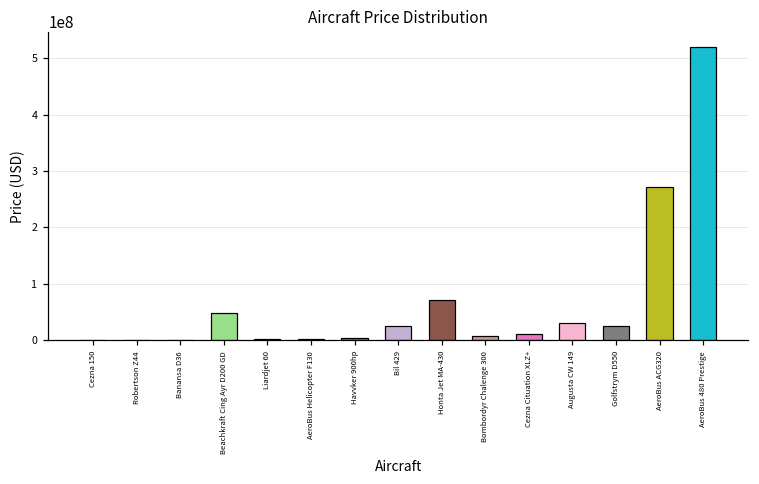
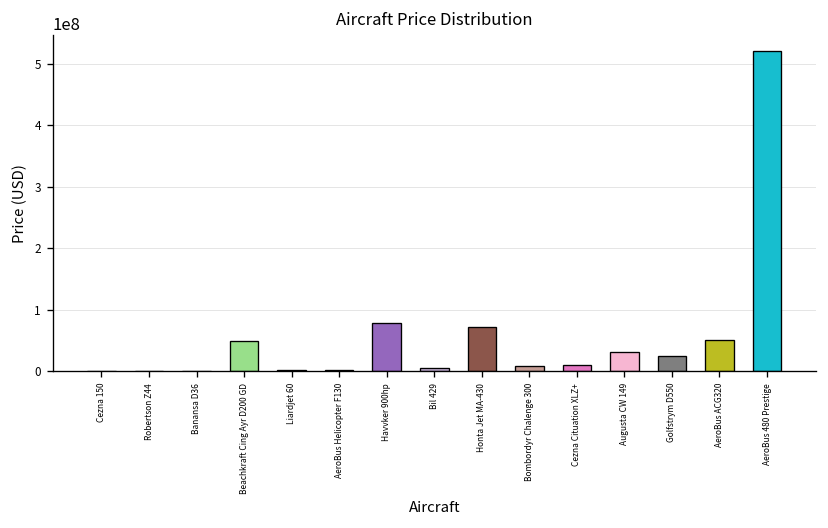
  {
    "Beachkraft Cing Ayr D200 GD": 50000000,
-   "Havvker 900hp": 0,
-   "Bil 429": 30000000,
+   "Havvker 900hp": 80000000,
+   "Bil 429": 10000000,
    "Honta Jet MA-430": 70000000,
    "Bombordyr Chalenge 300": 10000000,
    "Cezna Cituation XLZ+": 10000000,
    "Augusta CW 149": 30000000,
    "Golfstrym D550": 30000000,
-   "AeroBus ACG320": 270000000,
+   "AeroBus ACG320": 50000000,
    "AeroBus 480 Prestige": 520000000
  }
